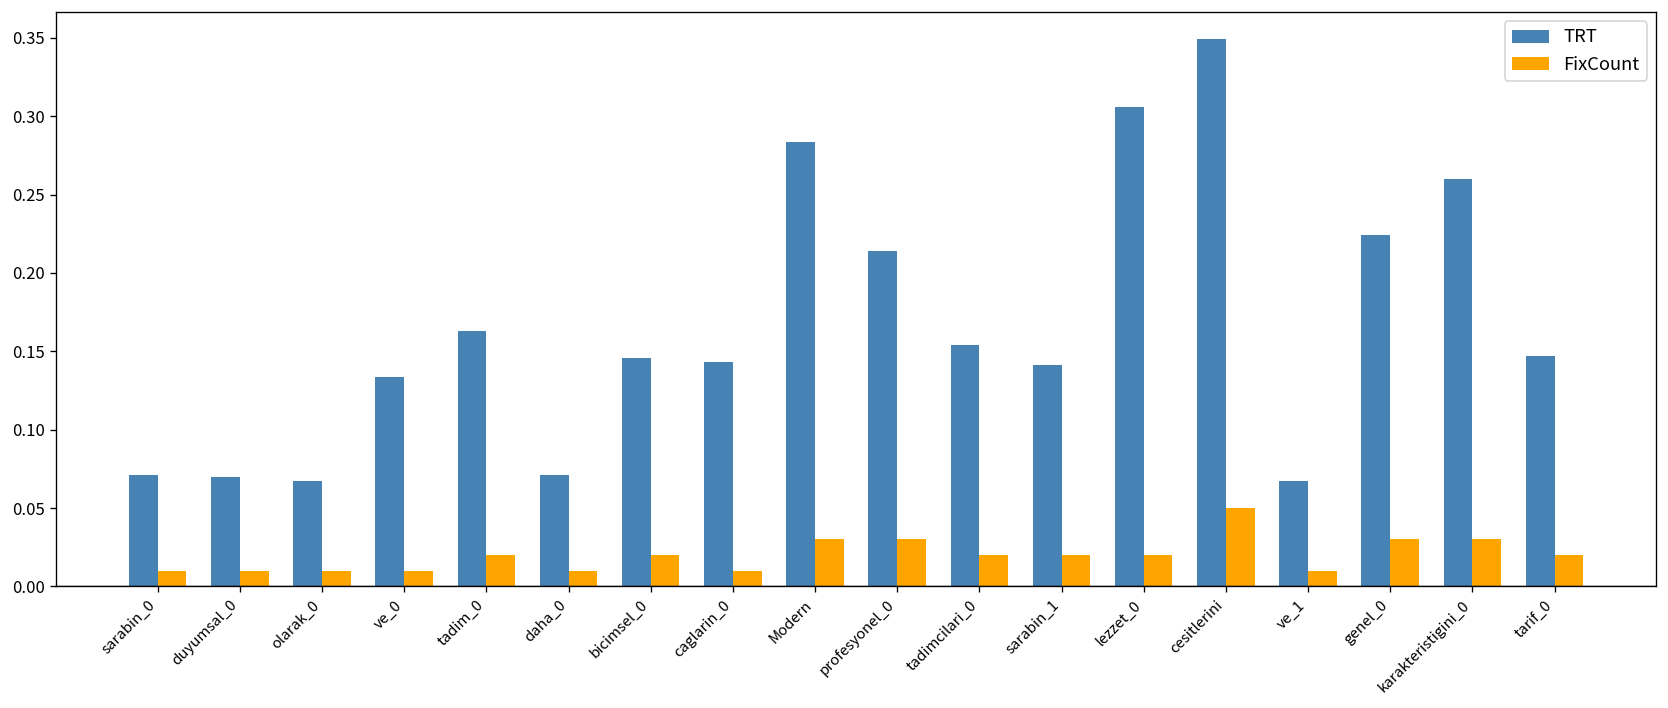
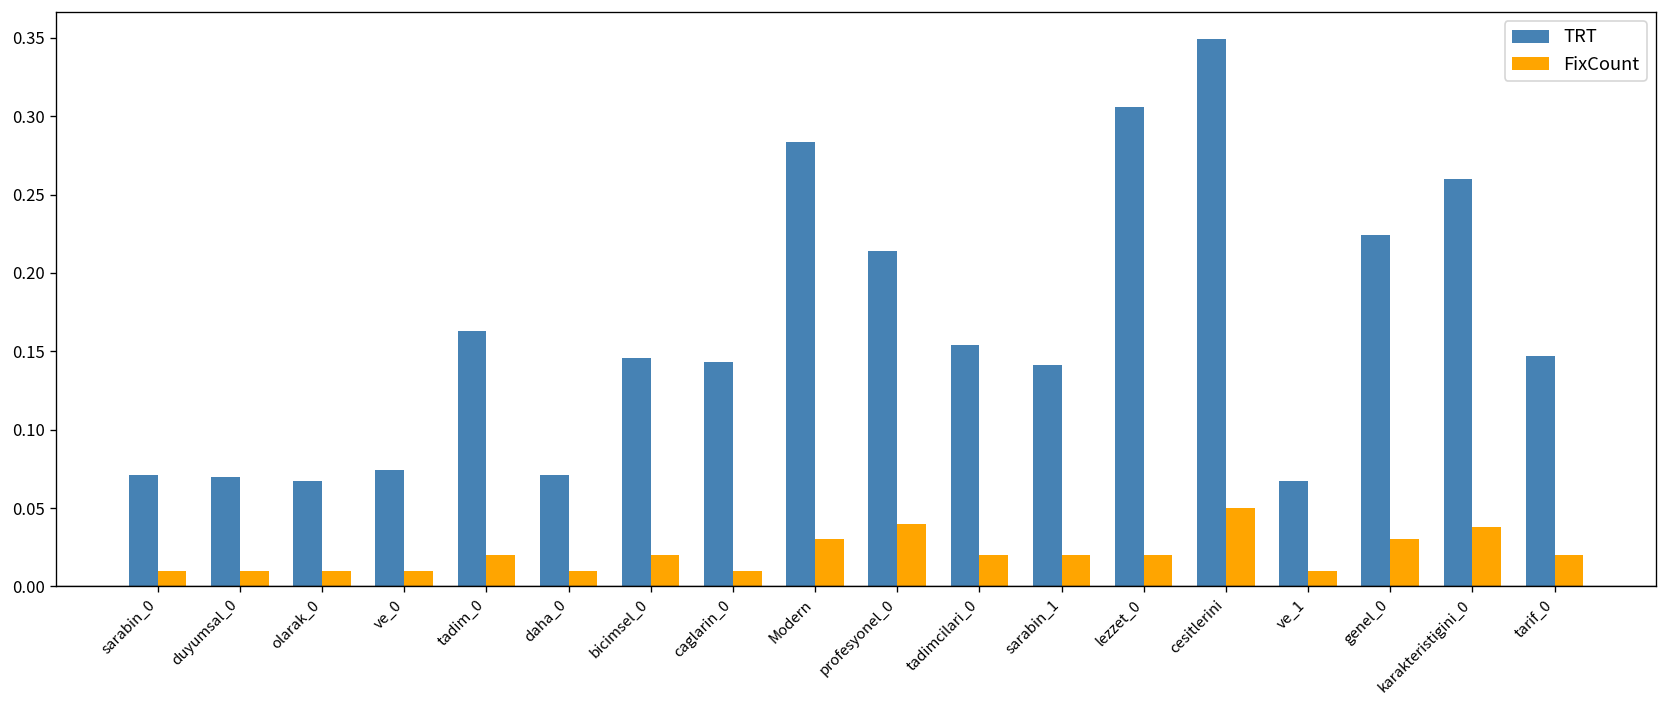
  {
    "TRT": {
      "sarabin_0": 0.071,
      "duyumsal_0": 0.070,
      "olarak_0": 0.067,
-     "ve_0": 0.134,
+     "ve_0": 0.074,
      "tadim_0": 0.163,
      "daha_0": 0.071,
      "bicimsel_0": 0.146,
      "caglarin_0": 0.143,
      "Modern": 0.284,
      "profesyonel_0": 0.214,
      "tadimcilari_0": 0.154,
      "sarabin_1": 0.141,
      "lezzet_0": 0.306,
      "cesitlerini": 0.349,
      "ve_1": 0.067,
      "genel_0": 0.224,
      "karakteristigini_0": 0.260,
      "tarif_0": 0.147
    },
    "FixCount": {
      "sarabin_0": 0.010,
      "duyumsal_0": 0.010,
      "olarak_0": 0.010,
      "ve_0": 0.010,
      "tadim_0": 0.020,
      "daha_0": 0.010,
      "bicimsel_0": 0.020,
      "caglarin_0": 0.010,
      "Modern": 0.030,
-     "profesyonel_0": 0.030,
+     "profesyonel_0": 0.040,
      "tadimcilari_0": 0.020,
      "sarabin_1": 0.020,
      "lezzet_0": 0.020,
      "cesitlerini": 0.050,
      "ve_1": 0.010,
      "genel_0": 0.030,
-     "karakteristigini_0": 0.030,
+     "karakteristigini_0": 0.038,
      "tarif_0": 0.020
    }
  }
